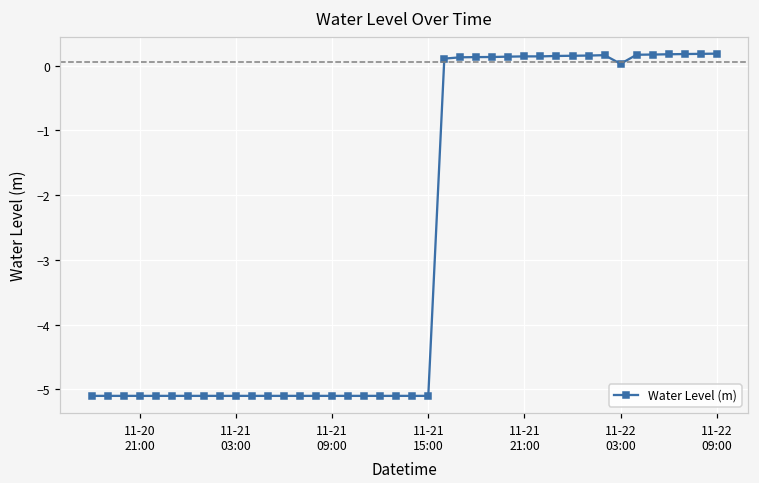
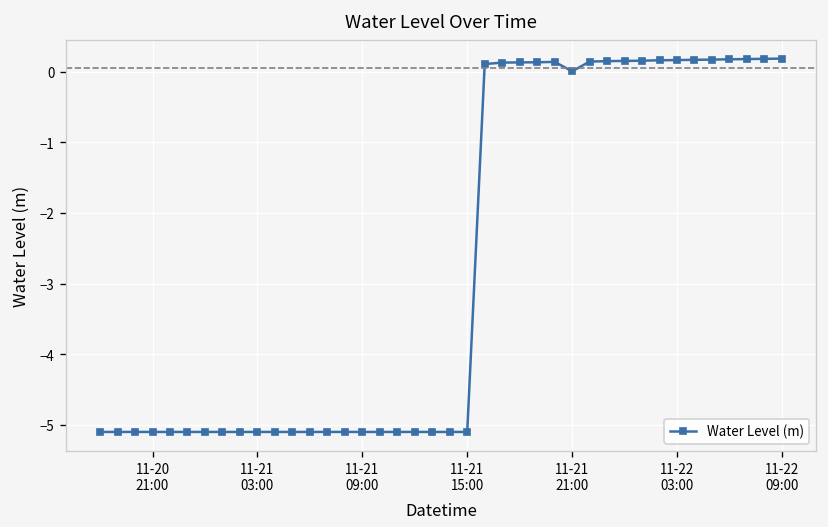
  {
    "11-20 21:00": -5.1,
    "11-21 03:00": -5.1,
    "11-21 09:00": -5.1,
    "11-21 15:00": -5.1,
-   "11-21 21:00": 0.1,
-   "11-22 03:00": 0.0,
+   "11-21 21:00": 0.0,
+   "11-22 03:00": 0.2,
    "11-22 09:00": 0.2
  }
